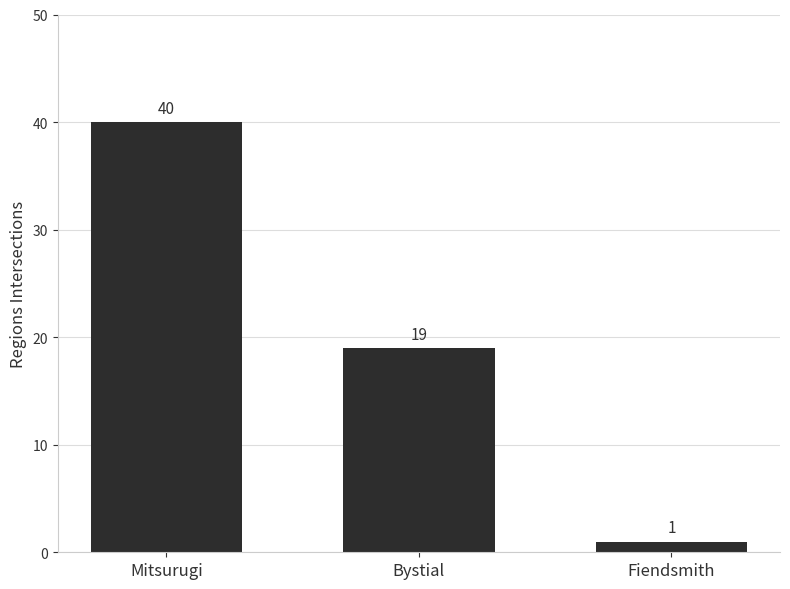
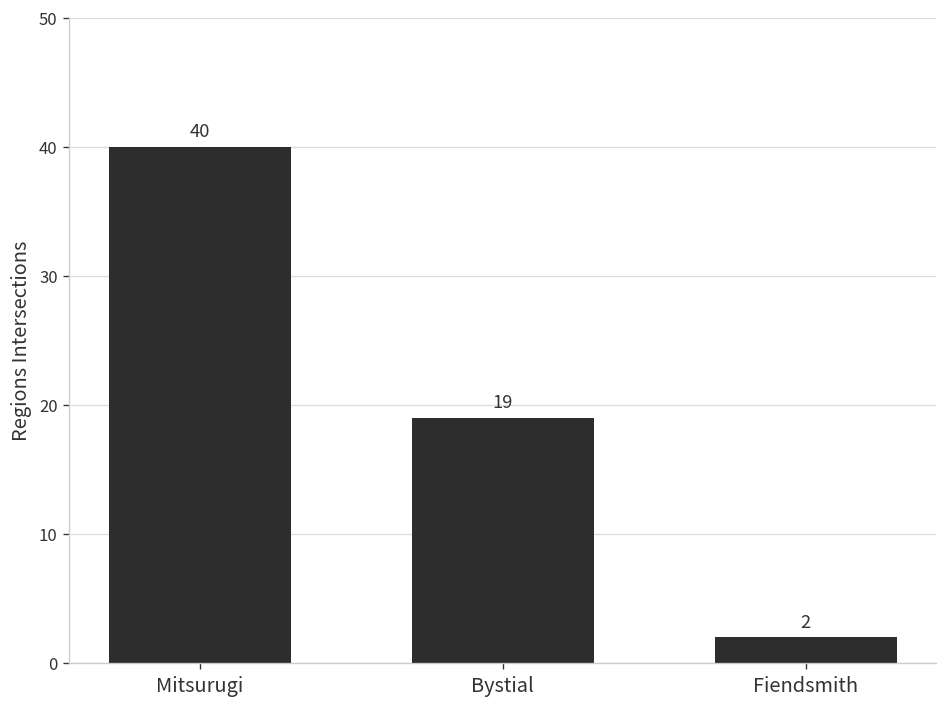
  {
    "Mitsurugi": 40,
    "Bystial": 19,
-   "Fiendsmith": 1
+   "Fiendsmith": 2
  }
